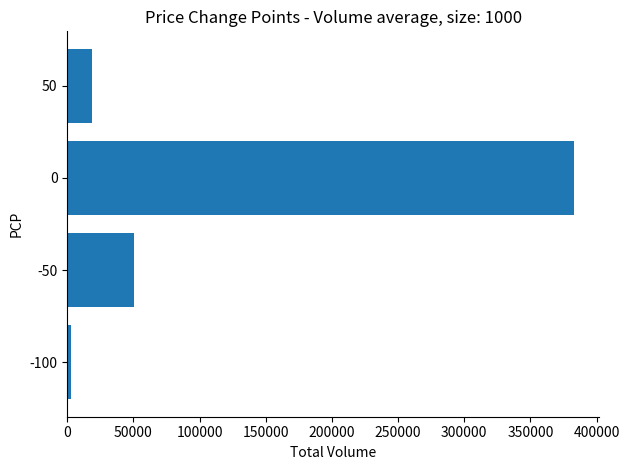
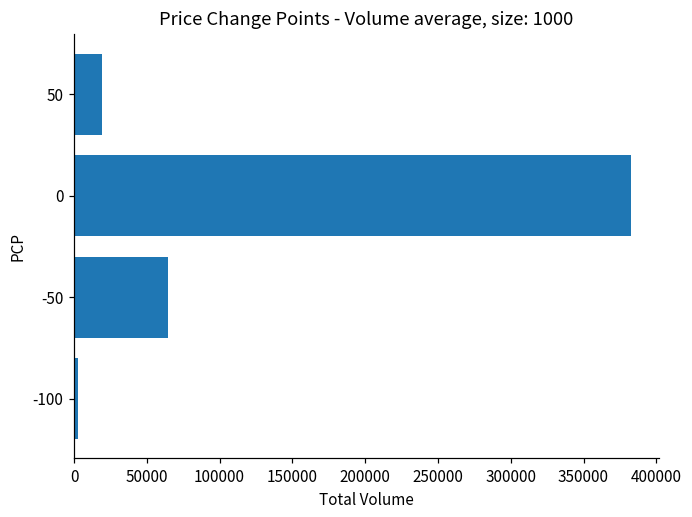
  {
    "50": 19000,
    "0": 383000,
-   "-50": 50000,
+   "-50": 65000,
    "-100": 3000
  }
